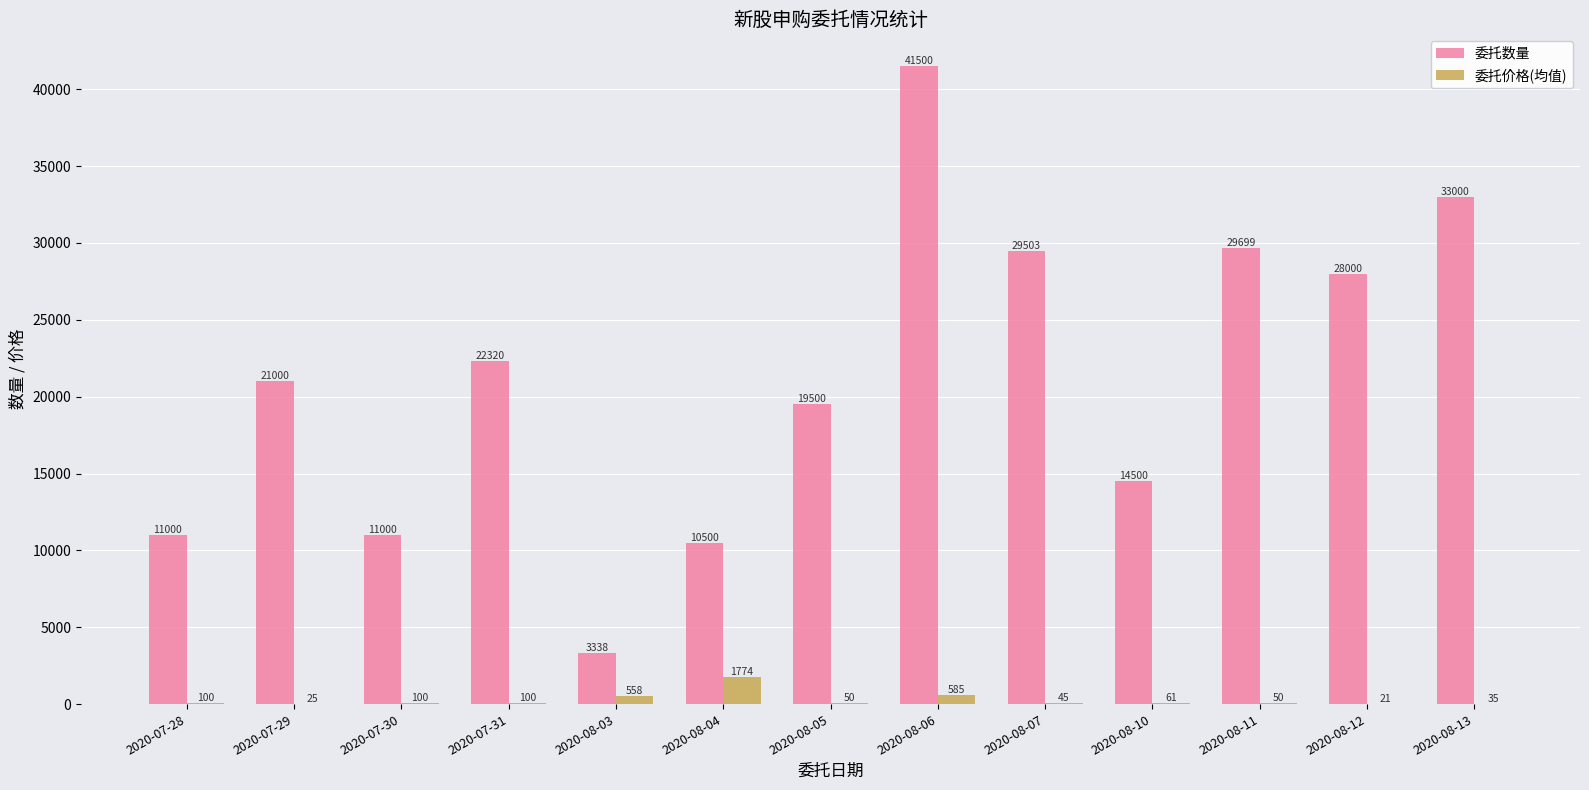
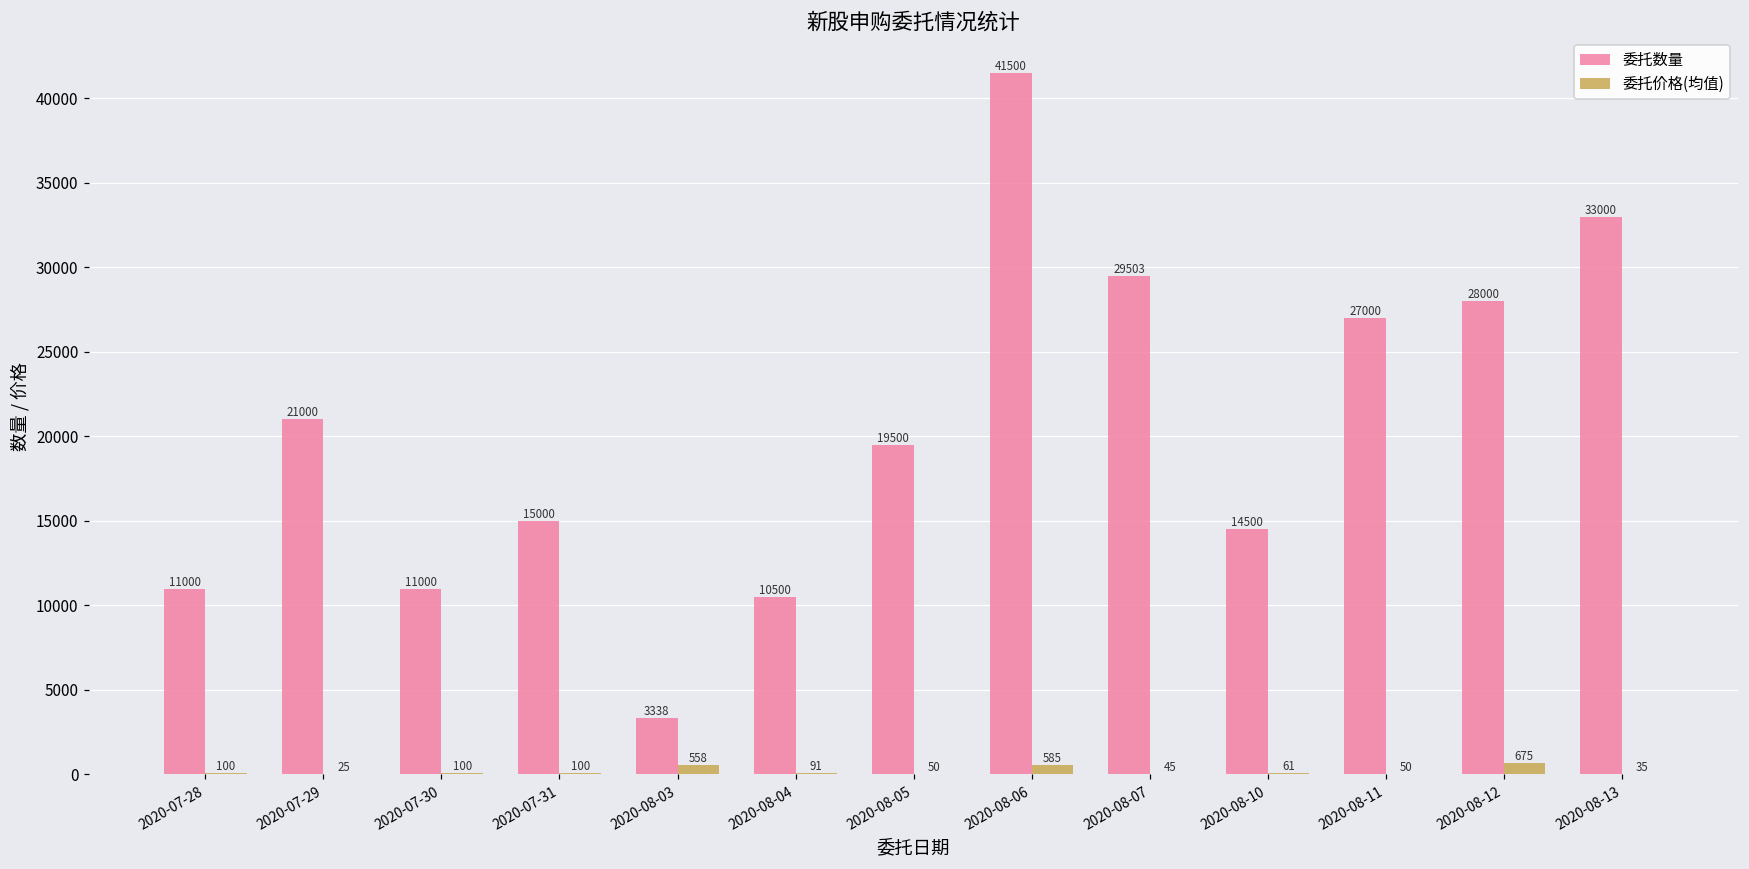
  {
    "委托数量": {
      "2020-07-28": 11000,
      "2020-07-29": 21000,
      "2020-07-30": 11000,
-     "2020-07-31": 22320,
+     "2020-07-31": 15000,
      "2020-08-03": 3338,
      "2020-08-04": 10500,
      "2020-08-05": 19500,
      "2020-08-06": 41500,
      "2020-08-07": 29503,
      "2020-08-10": 14500,
-     "2020-08-11": 29699,
+     "2020-08-11": 27000,
      "2020-08-12": 28000,
      "2020-08-13": 33000
    },
    "委托价格(均值)": {
      "2020-07-28": 100,
      "2020-07-29": 25,
      "2020-07-30": 100,
      "2020-07-31": 100,
      "2020-08-03": 558,
-     "2020-08-04": 1774,
+     "2020-08-04": 91,
      "2020-08-05": 50,
      "2020-08-06": 585,
      "2020-08-07": 45,
      "2020-08-10": 61,
      "2020-08-11": 50,
-     "2020-08-12": 21,
+     "2020-08-12": 675,
      "2020-08-13": 35
    }
  }
